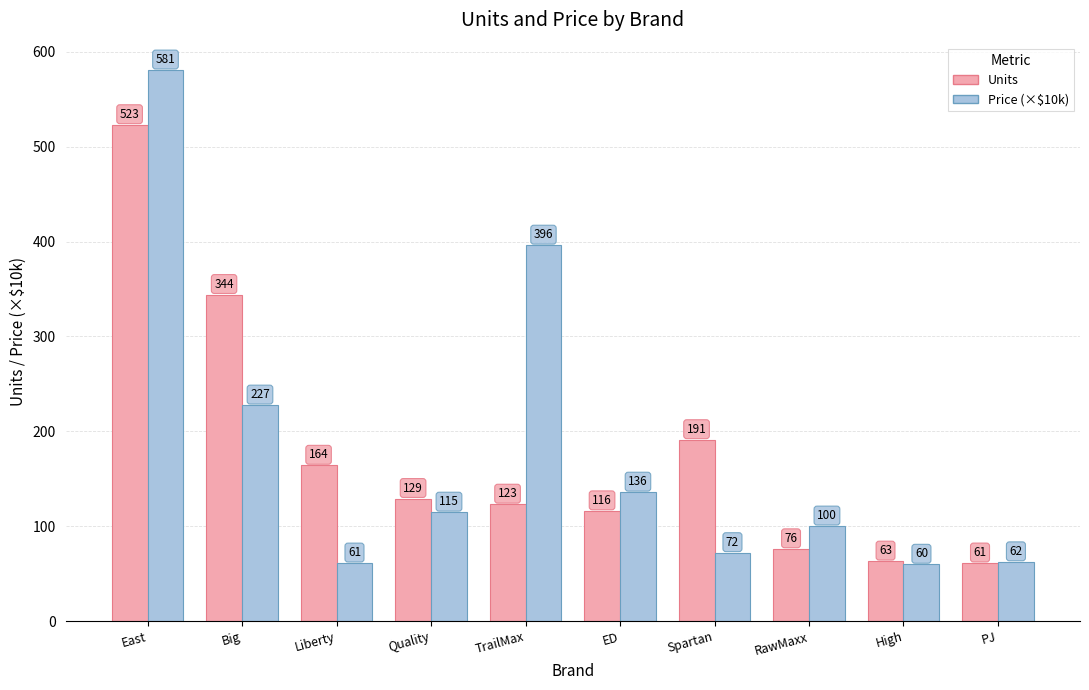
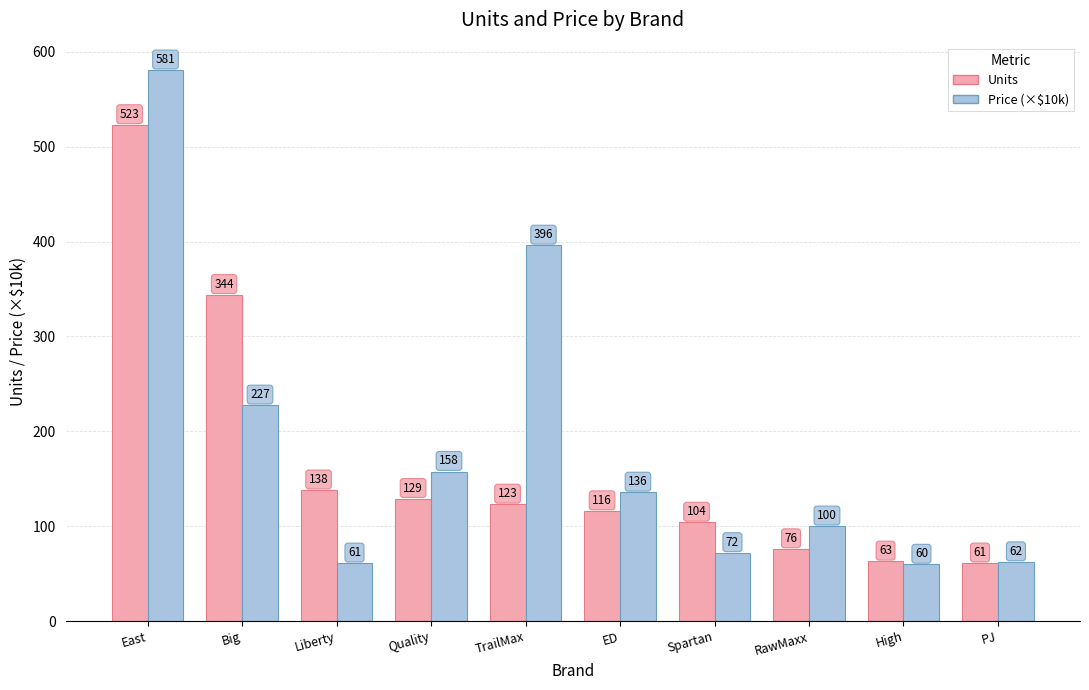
  {
    "Units": {
-     "Liberty": 164,
-     "Spartan": 191
+     "Liberty": 138,
+     "Spartan": 104
    },
    "Price (×$10k)": {
-     "Quality": 115
+     "Quality": 158
    }
  }
